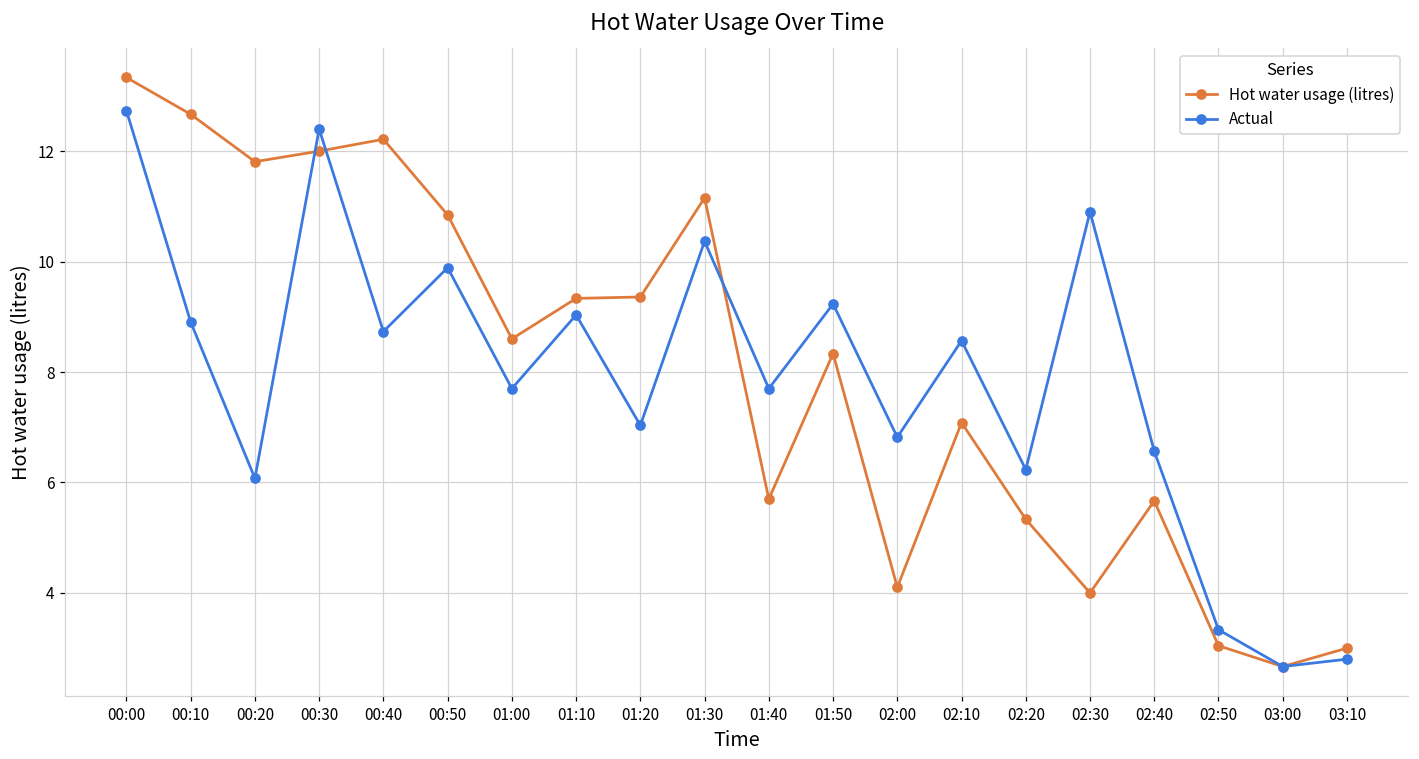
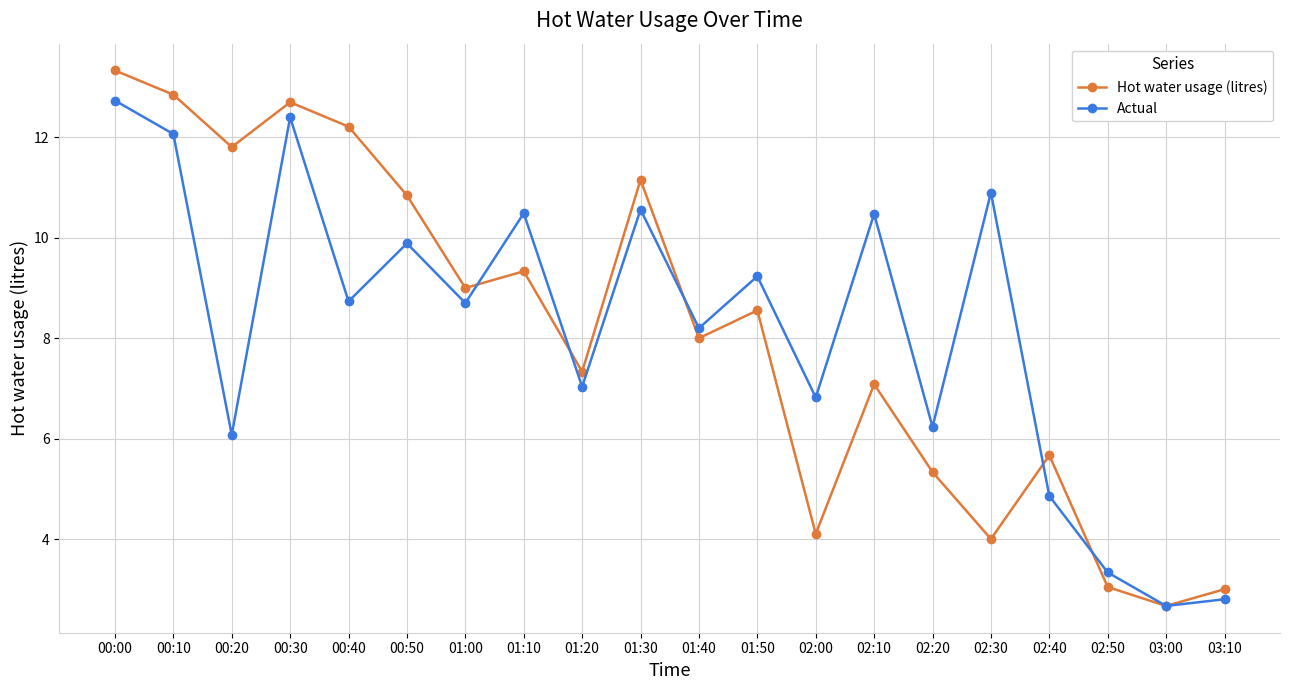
  {
    "Hot water usage (litres)": {
      "00:00": 13.3,
-     "00:10": 12.7,
+     "00:10": 12.9,
      "00:20": 11.8,
-     "00:30": 12.0,
+     "00:30": 12.7,
      "00:40": 12.2,
      "00:50": 10.8,
-     "01:00": 8.6,
+     "01:00": 9.0,
      "01:10": 9.3,
-     "01:20": 9.4,
+     "01:20": 7.3,
      "01:30": 11.2,
-     "01:40": 5.7,
-     "01:50": 8.3,
+     "01:40": 8.0,
+     "01:50": 8.6,
      "02:00": 4.1,
      "02:10": 7.1,
      "02:20": 5.3,
      "02:30": 4.0,
      "02:40": 5.7,
      "02:50": 3.0,
      "03:10": 3.0
    },
    "Actual": {
      "00:00": 12.7,
-     "00:10": 8.9,
+     "00:10": 12.1,
      "00:20": 6.1,
      "00:30": 12.4,
      "00:40": 8.7,
      "00:50": 9.9,
-     "01:00": 7.7,
-     "01:10": 9.0,
+     "01:00": 8.7,
+     "01:10": 10.5,
      "01:20": 7.0,
-     "01:30": 10.4,
-     "01:40": 7.7,
+     "01:30": 10.6,
+     "01:40": 8.2,
      "01:50": 9.2,
      "02:00": 6.8,
-     "02:10": 8.6,
+     "02:10": 10.5,
      "02:20": 6.2,
      "02:30": 10.9,
-     "02:40": 6.6,
+     "02:40": 4.9,
      "02:50": 3.3,
      "03:10": 2.8
    }
  }
